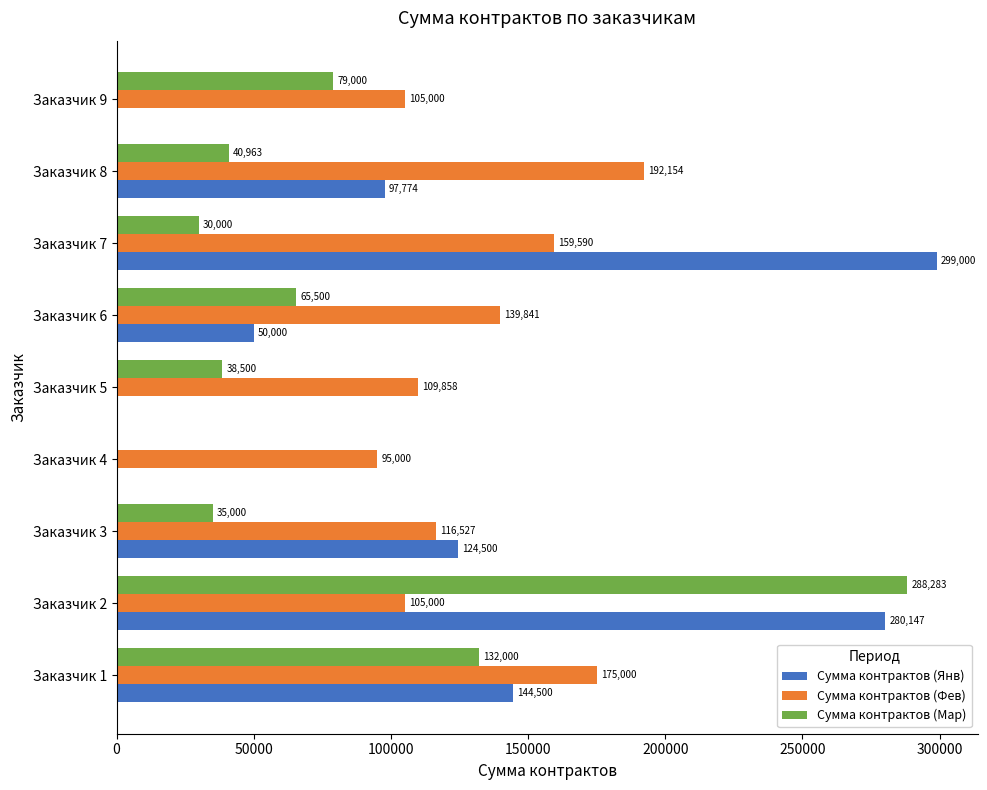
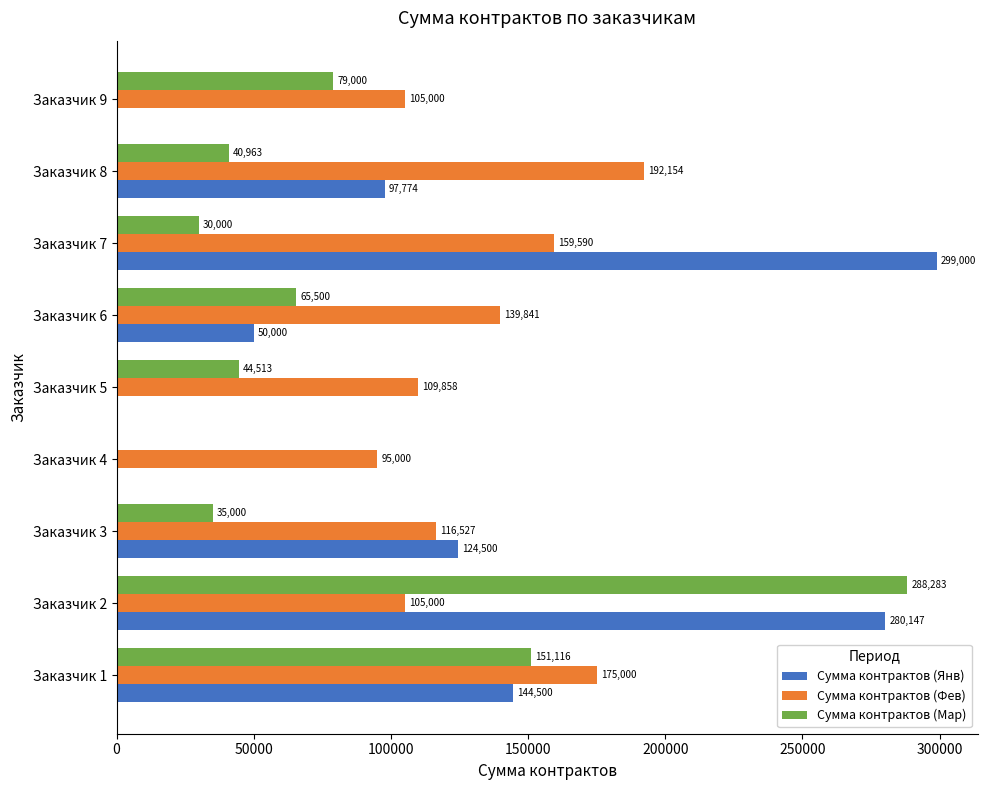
  {
    "Сумма контрактов (Янв)": {
      "Заказчик 8": "97,774",
      "Заказчик 7": "299,000",
      "Заказчик 6": "50,000",
      "Заказчик 3": "124,500",
      "Заказчик 2": "280,147",
      "Заказчик 1": "144,500"
    },
    "Сумма контрактов (Фев)": {
      "Заказчик 9": "105,000",
      "Заказчик 8": "192,154",
      "Заказчик 7": "159,590",
      "Заказчик 6": "139,841",
      "Заказчик 5": "109,858",
      "Заказчик 4": "95,000",
      "Заказчик 3": "116,527",
      "Заказчик 2": "105,000",
      "Заказчик 1": "175,000"
    },
    "Сумма контрактов (Мар)": {
      "Заказчик 9": "79,000",
      "Заказчик 8": "40,963",
      "Заказчик 7": "30,000",
      "Заказчик 6": "65,500",
-     "Заказчик 5": "38,500",
+     "Заказчик 5": "44,513",
      "Заказчик 3": "35,000",
-     "Заказчик 1": "132,000"
+     "Заказчик 1": "151,116"
    }
  }
